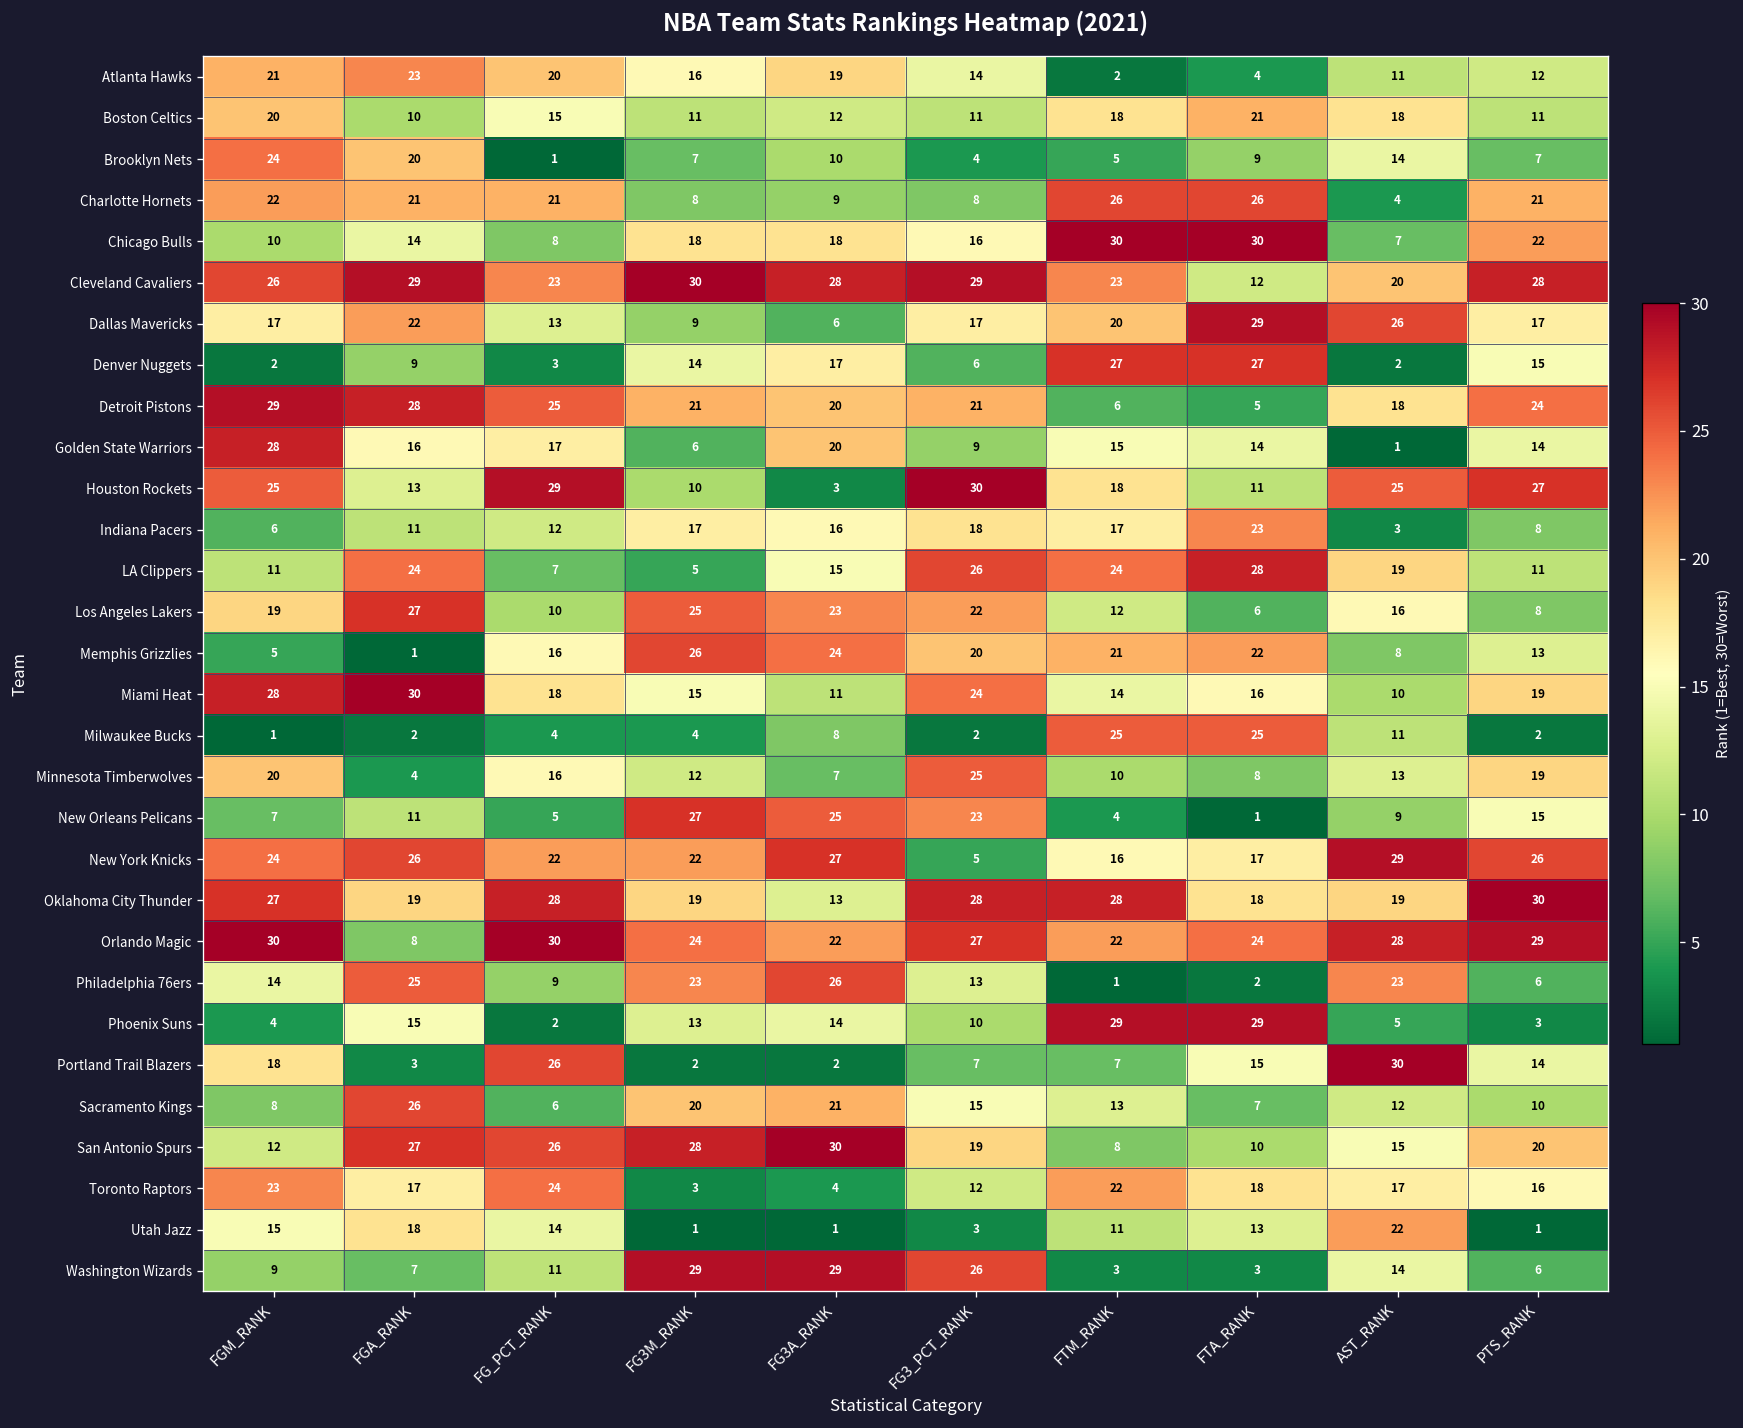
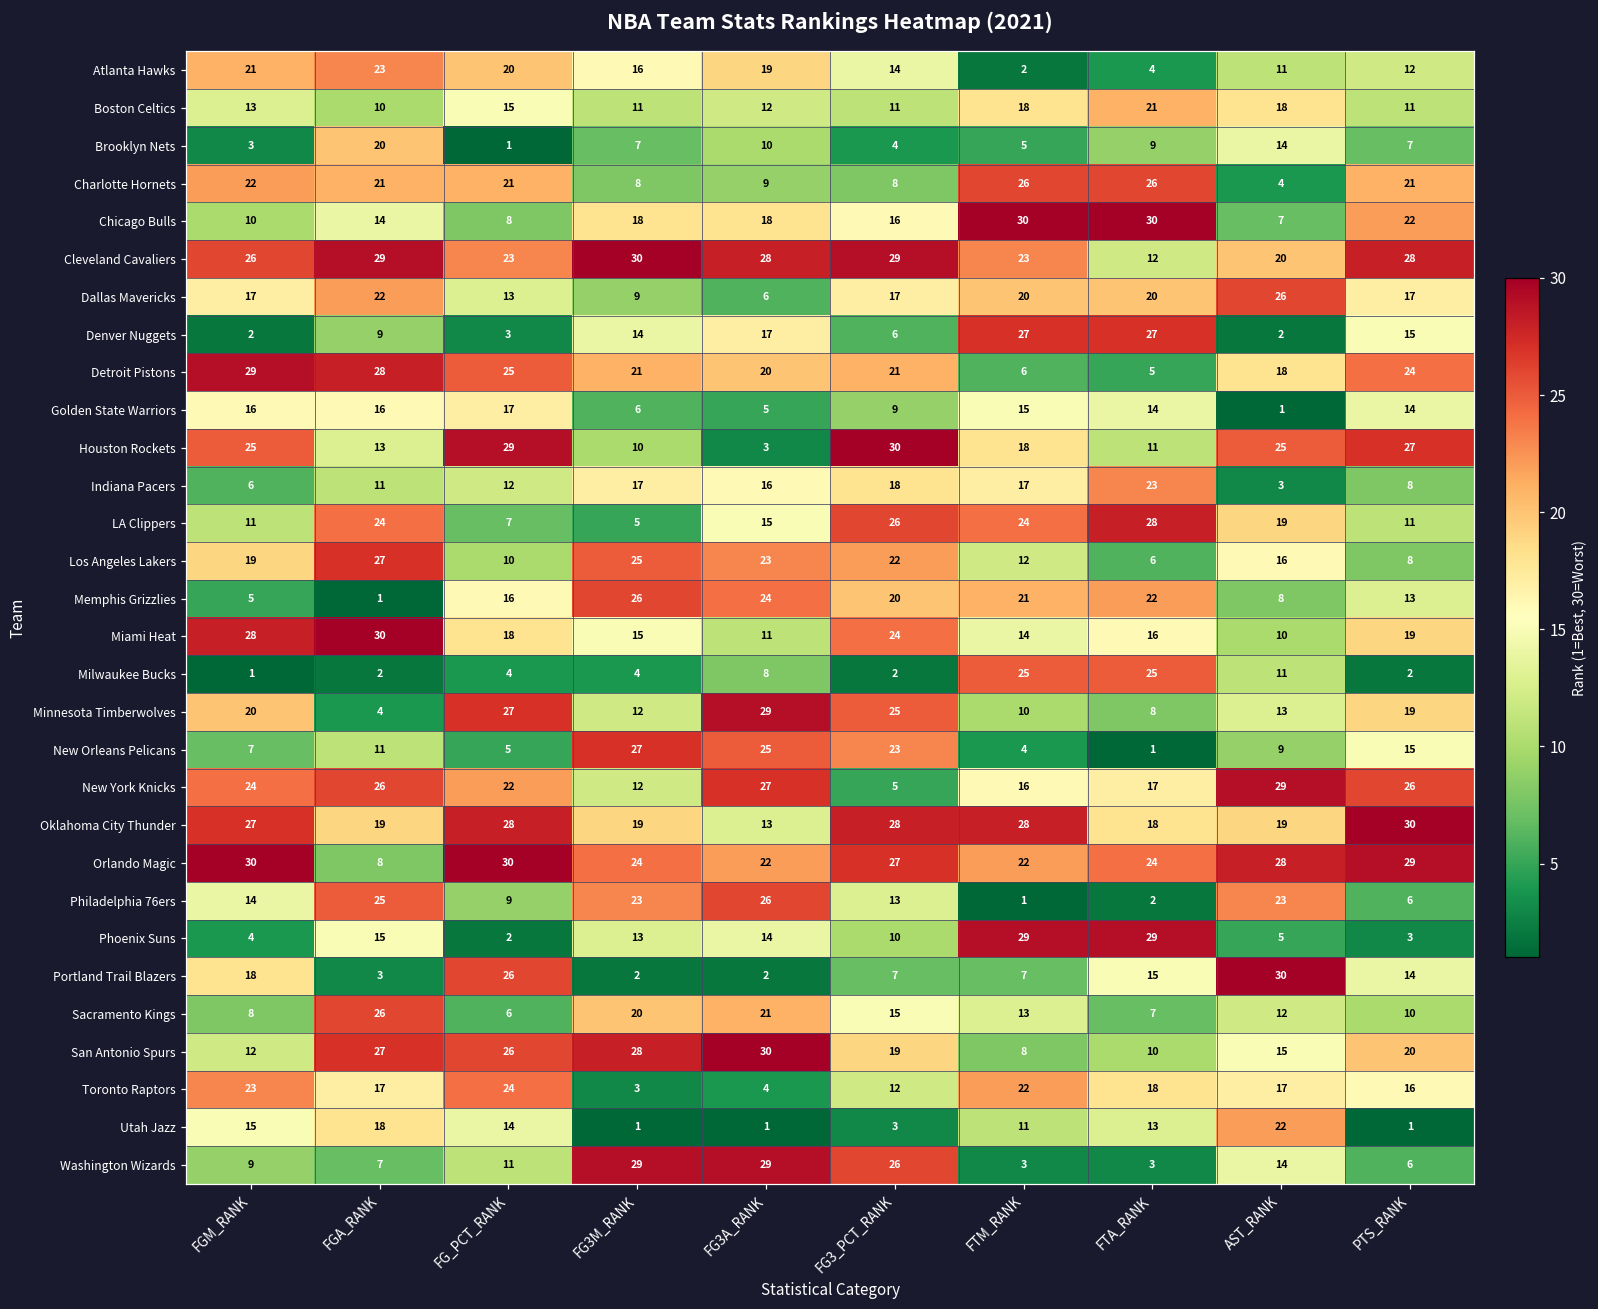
  {
    "Boston Celtics": {
-     "FGM_RANK": 20,
+     "FGM_RANK": 13,
      "FGA_RANK": 10,
      "FG_PCT_RANK": 15,
      "FG3M_RANK": 11,
      "FG3A_RANK": 12,
      "FG3_PCT_RANK": 11,
      "FTM_RANK": 18,
      "FTA_RANK": 21,
      "AST_RANK": 18,
      "PTS_RANK": 11
    },
    "Brooklyn Nets": {
-     "FGM_RANK": 24,
+     "FGM_RANK": 3,
      "FGA_RANK": 20,
      "FG_PCT_RANK": 1,
      "FG3M_RANK": 7,
      "FG3A_RANK": 10,
      "FG3_PCT_RANK": 4,
      "FTM_RANK": 5,
      "FTA_RANK": 9,
      "AST_RANK": 14,
      "PTS_RANK": 7
    },
    "Dallas Mavericks": {
      "FGM_RANK": 17,
      "FGA_RANK": 22,
      "FG_PCT_RANK": 13,
      "FG3M_RANK": 9,
      "FG3A_RANK": 6,
      "FG3_PCT_RANK": 17,
      "FTM_RANK": 20,
-     "FTA_RANK": 29,
+     "FTA_RANK": 20,
      "AST_RANK": 26,
      "PTS_RANK": 17
    },
    "Golden State Warriors": {
-     "FGM_RANK": 28,
+     "FGM_RANK": 16,
      "FGA_RANK": 16,
      "FG_PCT_RANK": 17,
      "FG3M_RANK": 6,
-     "FG3A_RANK": 20,
+     "FG3A_RANK": 5,
      "FG3_PCT_RANK": 9,
      "FTM_RANK": 15,
      "FTA_RANK": 14,
      "AST_RANK": 1,
      "PTS_RANK": 14
    },
    "Minnesota Timberwolves": {
      "FGM_RANK": 20,
      "FGA_RANK": 4,
-     "FG_PCT_RANK": 16,
+     "FG_PCT_RANK": 27,
      "FG3M_RANK": 12,
-     "FG3A_RANK": 7,
+     "FG3A_RANK": 29,
      "FG3_PCT_RANK": 25,
      "FTM_RANK": 10,
      "FTA_RANK": 8,
      "AST_RANK": 13,
      "PTS_RANK": 19
    },
    "New York Knicks": {
      "FGM_RANK": 24,
      "FGA_RANK": 26,
      "FG_PCT_RANK": 22,
-     "FG3M_RANK": 22,
+     "FG3M_RANK": 12,
      "FG3A_RANK": 27,
      "FG3_PCT_RANK": 5,
      "FTM_RANK": 16,
      "FTA_RANK": 17,
      "AST_RANK": 29,
      "PTS_RANK": 26
    }
  }
